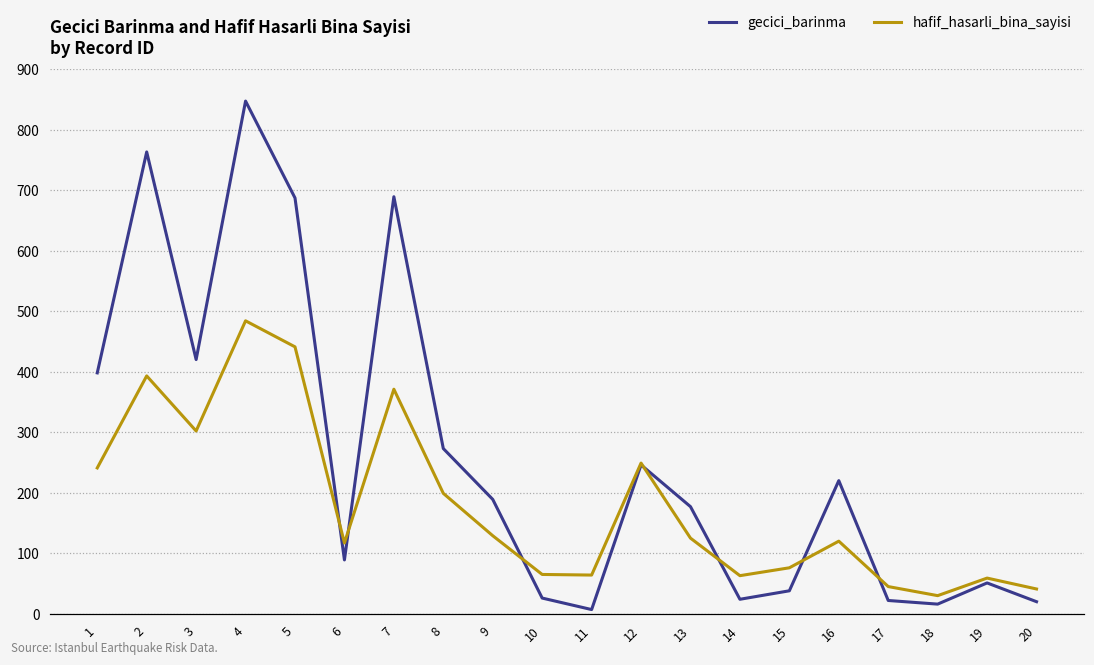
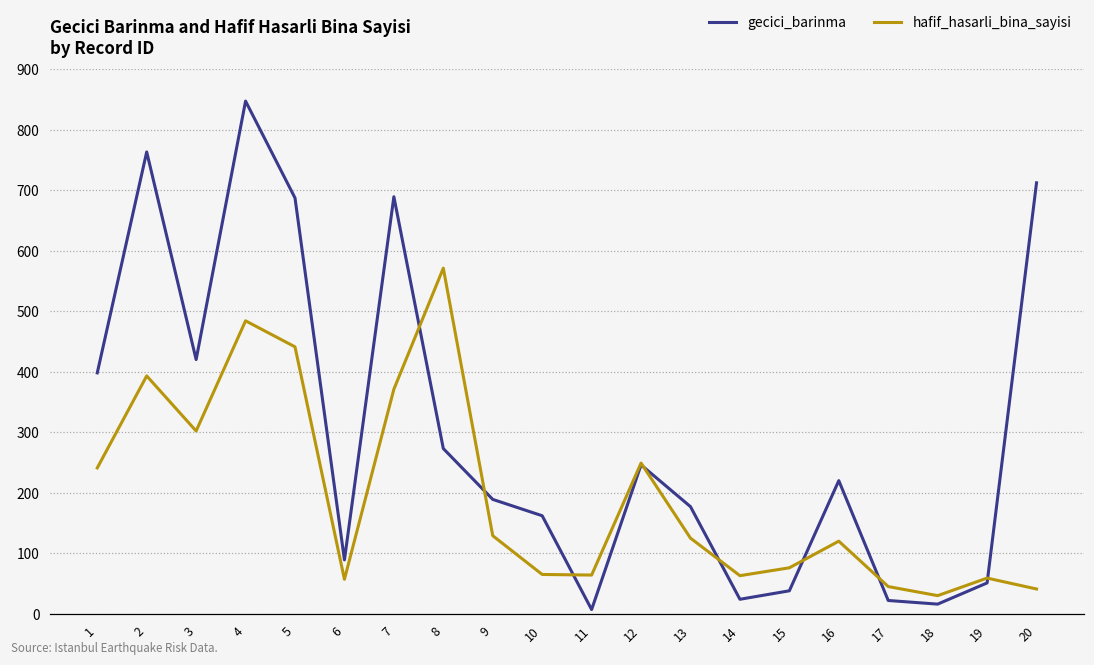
  {
    "gecici_barinma": {
      "1": 400,
      "2": 760,
      "3": 420,
      "4": 850,
      "5": 690,
      "6": 90,
      "7": 690,
      "8": 270,
      "9": 190,
-     "10": 30,
+     "10": 160,
      "11": 10,
      "13": 180,
      "14": 20,
      "15": 40,
      "16": 220,
      "17": 20,
      "18": 20,
      "19": 50,
-     "20": 20
+     "20": 710
    },
    "hafif_hasarli_bina_sayisi": {
      "1": 240,
      "2": 390,
      "3": 300,
      "4": 480,
      "5": 440,
-     "6": 120,
+     "6": 60,
      "7": 370,
-     "8": 200,
+     "8": 570,
      "9": 130,
      "10": 70,
      "11": 60,
      "13": 130,
      "14": 60,
      "15": 80,
      "16": 120,
      "17": 50,
      "18": 30,
      "19": 60,
      "20": 40
    }
  }
